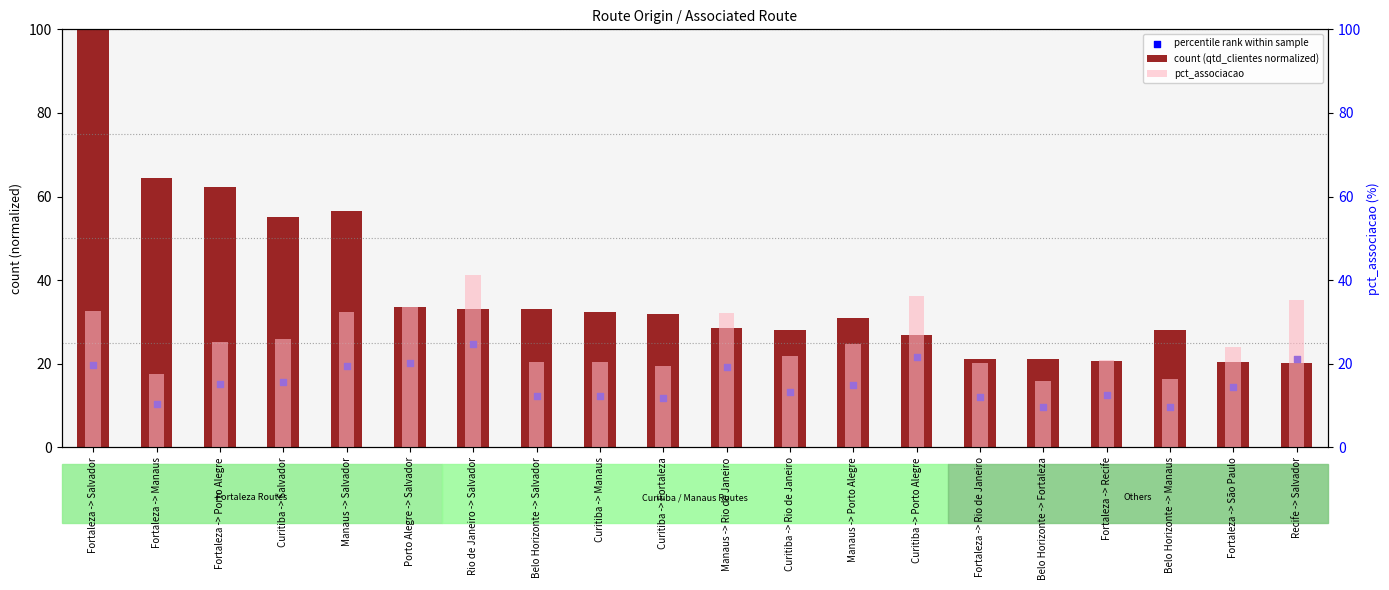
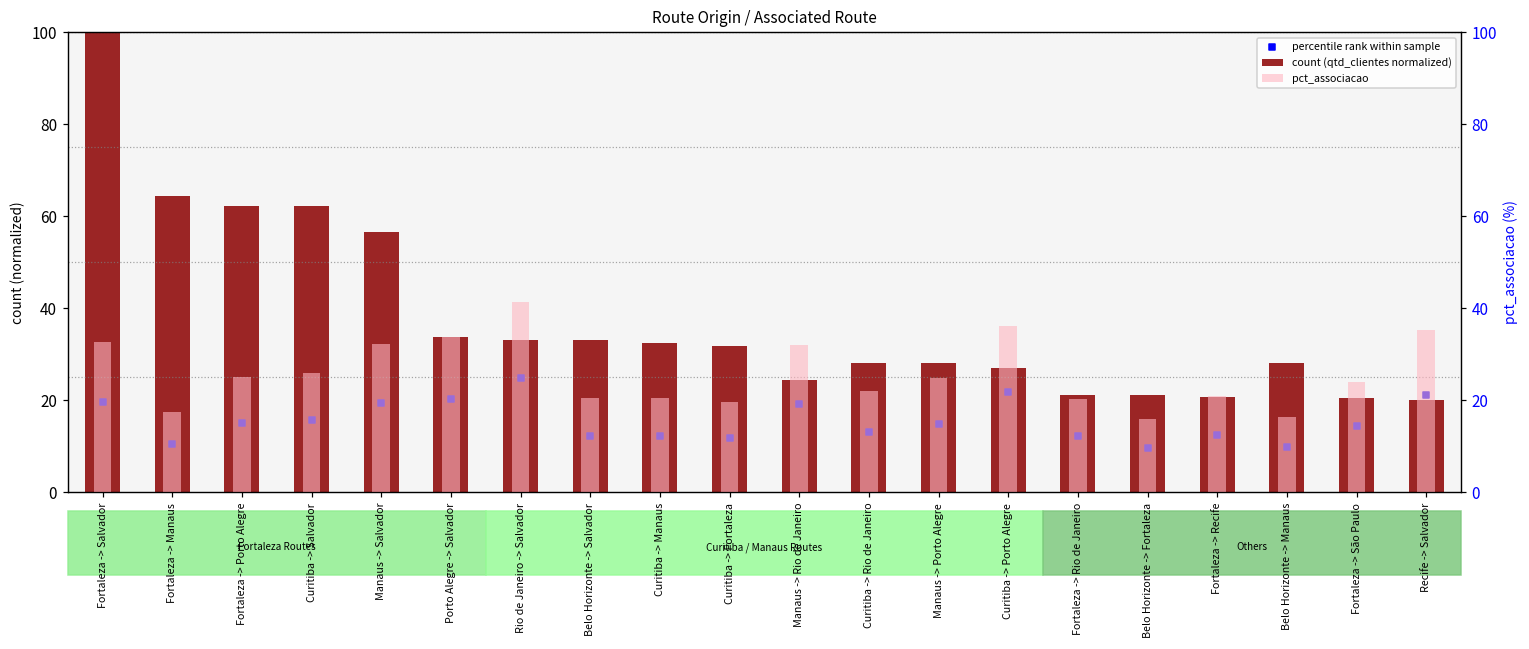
  {
    "count (qtd_clientes normalized)": {
      "Fortaleza -> Salvador": 100,
      "Fortaleza -> Manaus": 65,
      "Fortaleza -> Porto Alegre": 62,
-     "Curitiba -> Salvador": 55,
+     "Curitiba -> Salvador": 62,
      "Manaus -> Salvador": 57,
      "Porto Alegre -> Salvador": 34,
      "Rio de Janeiro -> Salvador": 33,
      "Belo Horizonte -> Salvador": 33,
      "Curitiba -> Manaus": 32,
      "Curitiba -> Fortaleza": 32,
-     "Manaus -> Rio de Janeiro": 29,
+     "Manaus -> Rio de Janeiro": 24,
      "Curitiba -> Rio de Janeiro": 28,
-     "Manaus -> Porto Alegre": 31,
+     "Manaus -> Porto Alegre": 28,
      "Curitiba -> Porto Alegre": 27,
      "Fortaleza -> Rio de Janeiro": 21,
      "Belo Horizonte -> Fortaleza": 21,
      "Fortaleza -> Recife": 21,
      "Belo Horizonte -> Manaus": 28,
      "Fortaleza -> São Paulo": 20,
      "Recife -> Salvador": 20
    },
    "pct_associacao": {
      "Fortaleza -> Salvador": 33,
      "Fortaleza -> Manaus": 18,
      "Fortaleza -> Porto Alegre": 25,
      "Curitiba -> Salvador": 26,
      "Manaus -> Salvador": 32,
      "Porto Alegre -> Salvador": 34,
      "Rio de Janeiro -> Salvador": 41,
      "Belo Horizonte -> Salvador": 21,
      "Curitiba -> Manaus": 20,
      "Curitiba -> Fortaleza": 20,
      "Manaus -> Rio de Janeiro": 32,
      "Curitiba -> Rio de Janeiro": 22,
      "Manaus -> Porto Alegre": 25,
      "Curitiba -> Porto Alegre": 36,
      "Fortaleza -> Rio de Janeiro": 20,
      "Belo Horizonte -> Fortaleza": 16,
      "Fortaleza -> Recife": 21,
      "Belo Horizonte -> Manaus": 16,
      "Fortaleza -> São Paulo": 24,
      "Recife -> Salvador": 35
    }
  }
